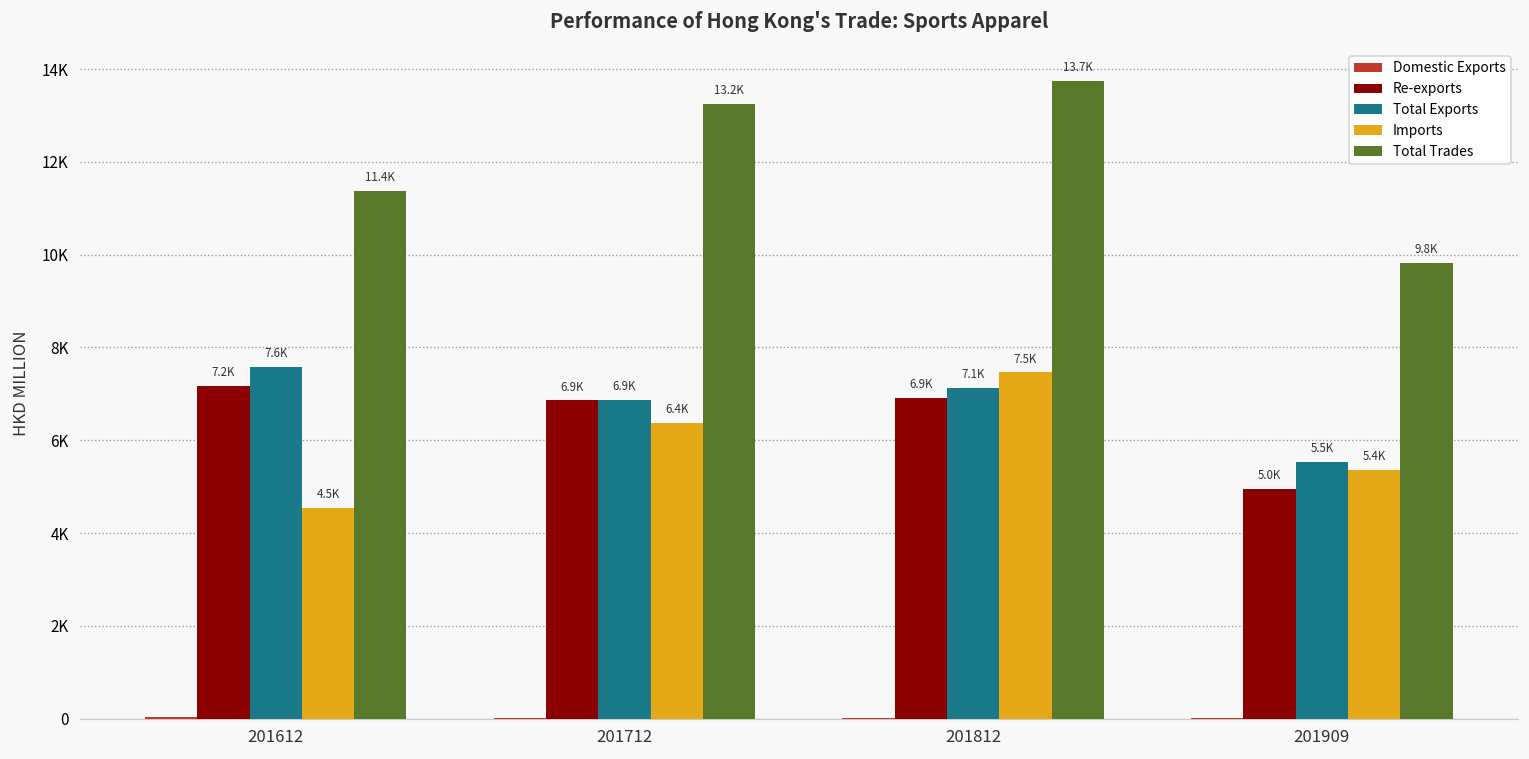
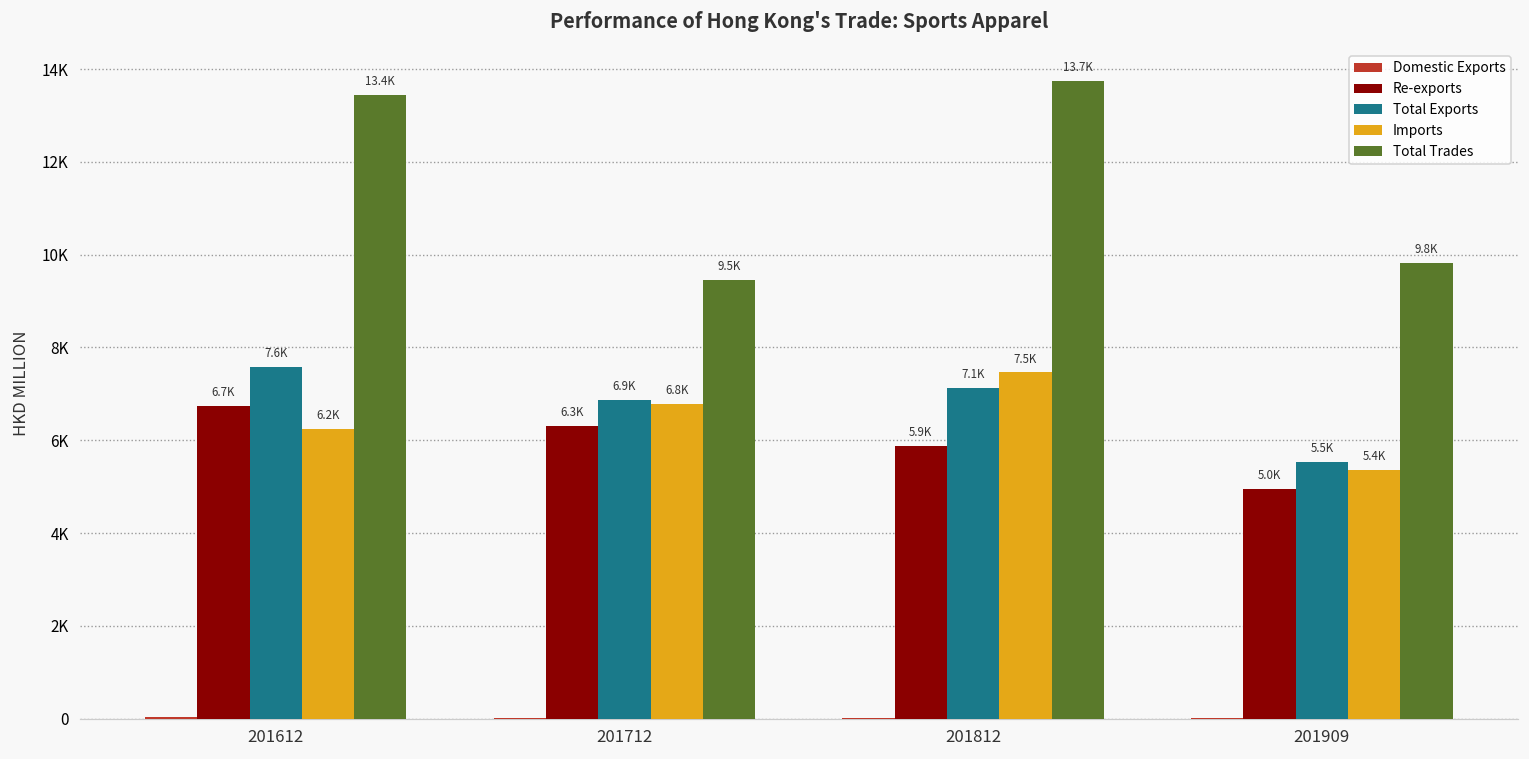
  {
    "Re-exports": {
-     "201612": "7.2K",
-     "201712": "6.9K",
-     "201812": "6.9K",
+     "201612": "6.7K",
+     "201712": "6.3K",
+     "201812": "5.9K",
      "201909": "5.0K"
    },
    "Total Exports": {
      "201612": "7.6K",
      "201712": "6.9K",
      "201812": "7.1K",
      "201909": "5.5K"
    },
    "Imports": {
-     "201612": "4.5K",
-     "201712": "6.4K",
+     "201612": "6.2K",
+     "201712": "6.8K",
      "201812": "7.5K",
      "201909": "5.4K"
    },
    "Total Trades": {
-     "201612": "11.4K",
-     "201712": "13.2K",
+     "201612": "13.4K",
+     "201712": "9.5K",
      "201812": "13.7K",
      "201909": "9.8K"
    }
  }
